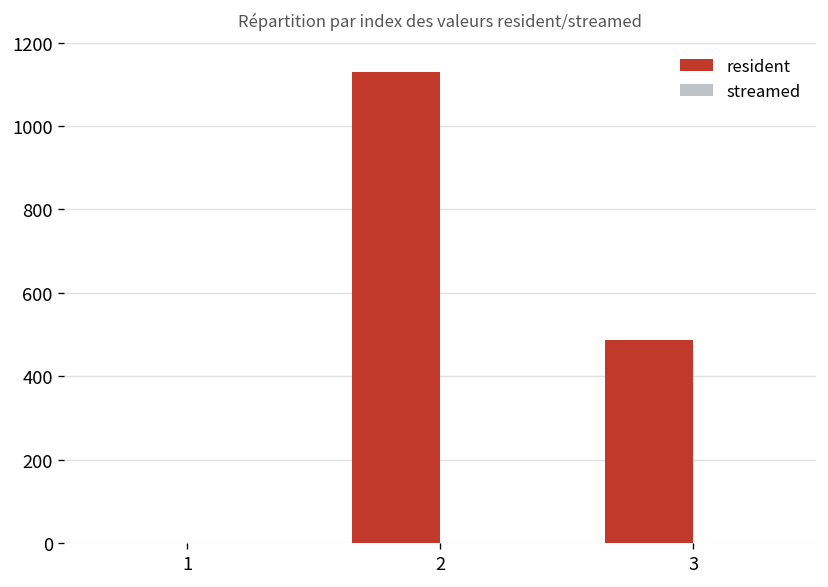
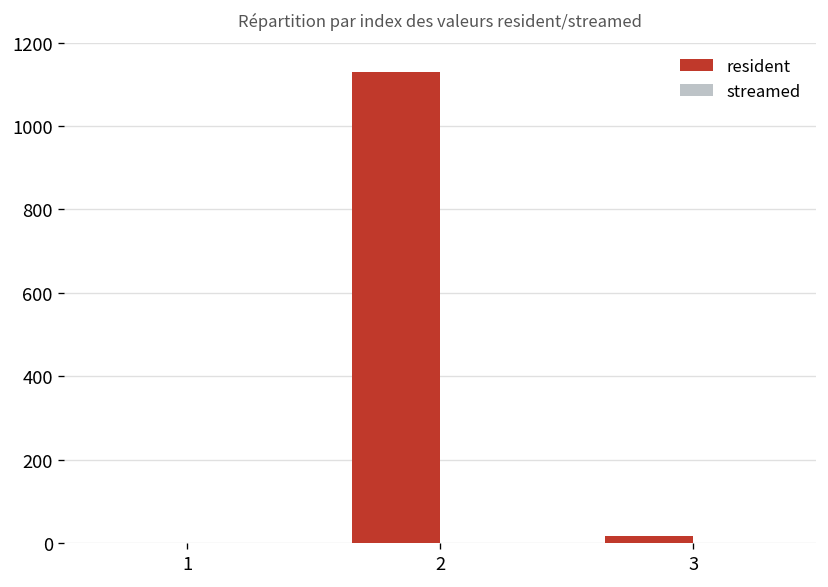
  {
    "resident": {
      "1": 0,
      "2": 1130,
-     "3": 490
+     "3": 20
    },
    "streamed": {
      "1": 0,
      "2": 0,
      "3": 0
    }
  }
